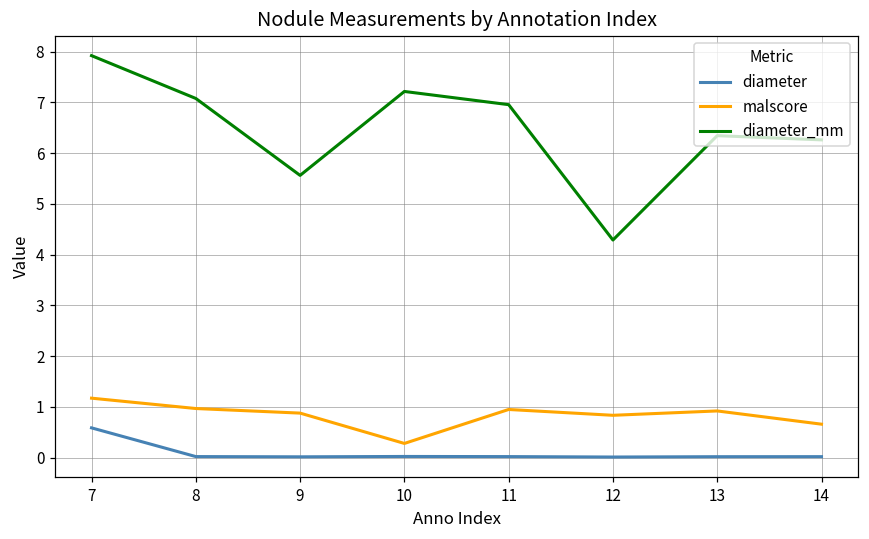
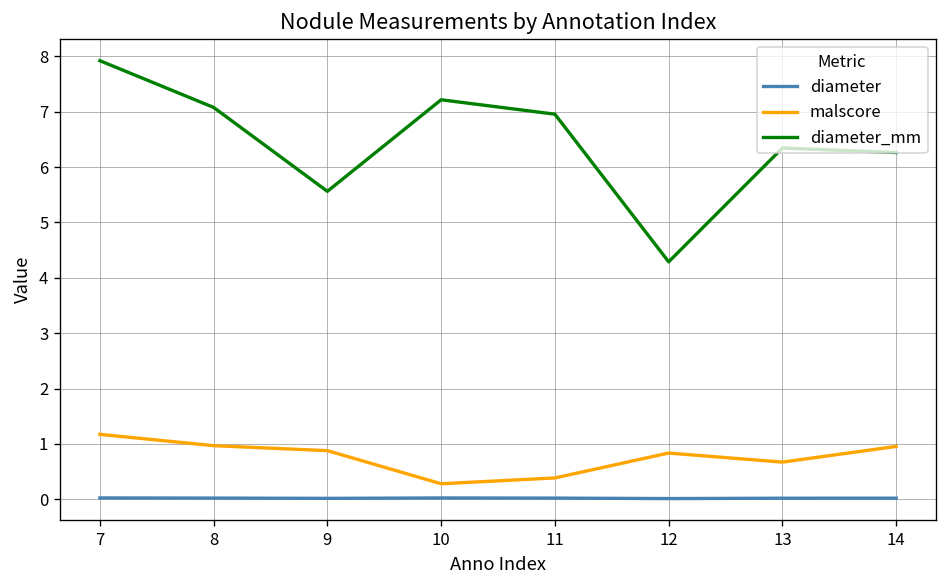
  {
    "diameter": {
-     "7": 0.6,
+     "7": 0.0,
      "8": 0.0,
      "9": 0.0,
      "10": 0.0,
      "11": 0.0,
      "12": 0.0,
      "13": 0.0,
      "14": 0.0
    },
    "malscore": {
      "7": 1.2,
      "8": 1.0,
      "9": 0.9,
      "10": 0.3,
-     "11": 1.0,
+     "11": 0.4,
      "12": 0.8,
-     "13": 0.9,
-     "14": 0.7
+     "13": 0.7,
+     "14": 1.0
    },
    "diameter_mm": {
      "7": 7.9,
      "8": 7.1,
      "9": 5.6,
      "10": 7.2,
      "11": 7.0,
      "12": 4.3
    }
  }
